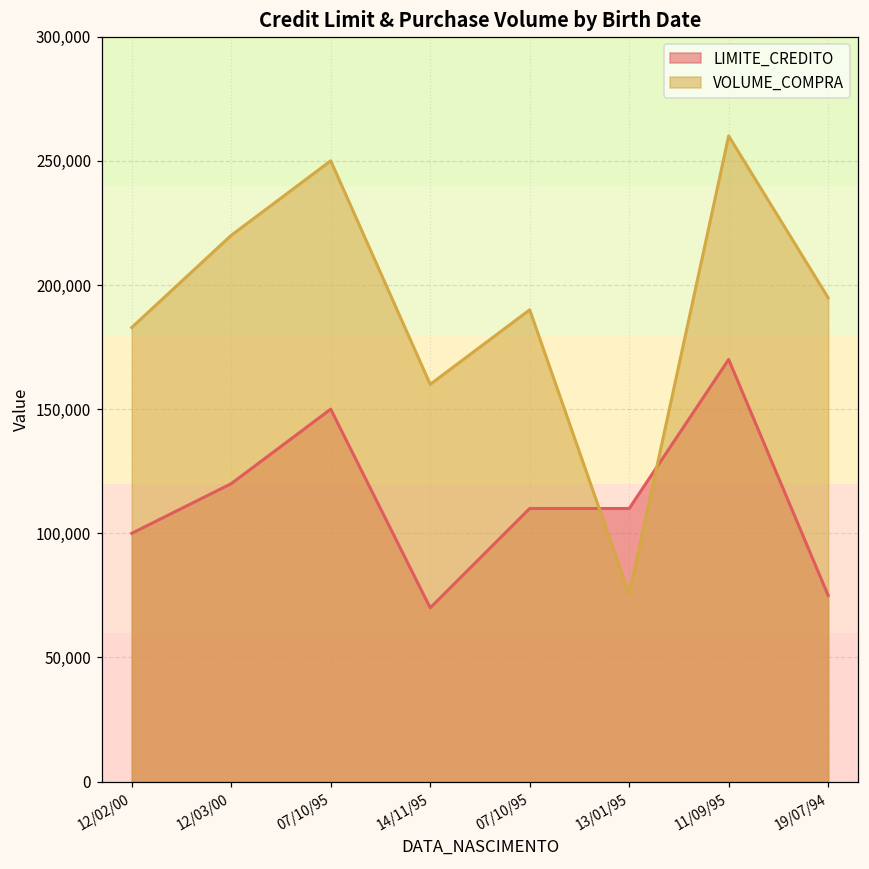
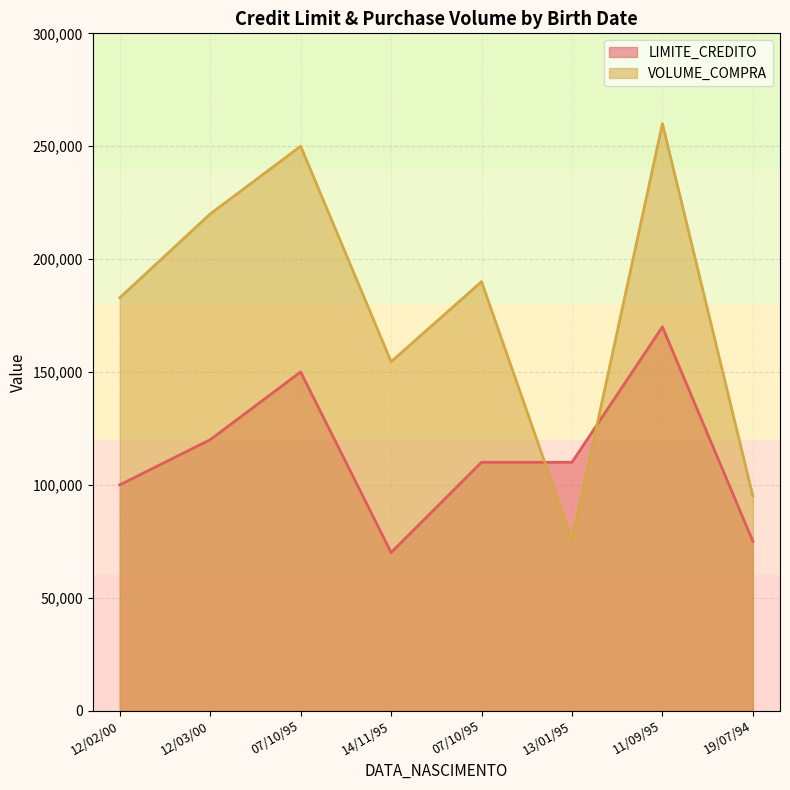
  {
    "LIMITE_CREDITO": {
      "12/02/00": "100,000",
      "12/03/00": "120,000",
      "14/11/95": "70,000",
      "13/01/95": "110,000",
      "11/09/95": "170,000",
      "19/07/94": "75,000"
    },
    "VOLUME_COMPRA": {
      "12/02/00": "183,000",
      "12/03/00": "220,000",
-     "14/11/95": "160,000",
+     "14/11/95": "155,000",
      "13/01/95": "75,000",
      "11/09/95": "260,000",
-     "19/07/94": "195,000"
+     "19/07/94": "95,000"
    }
  }
